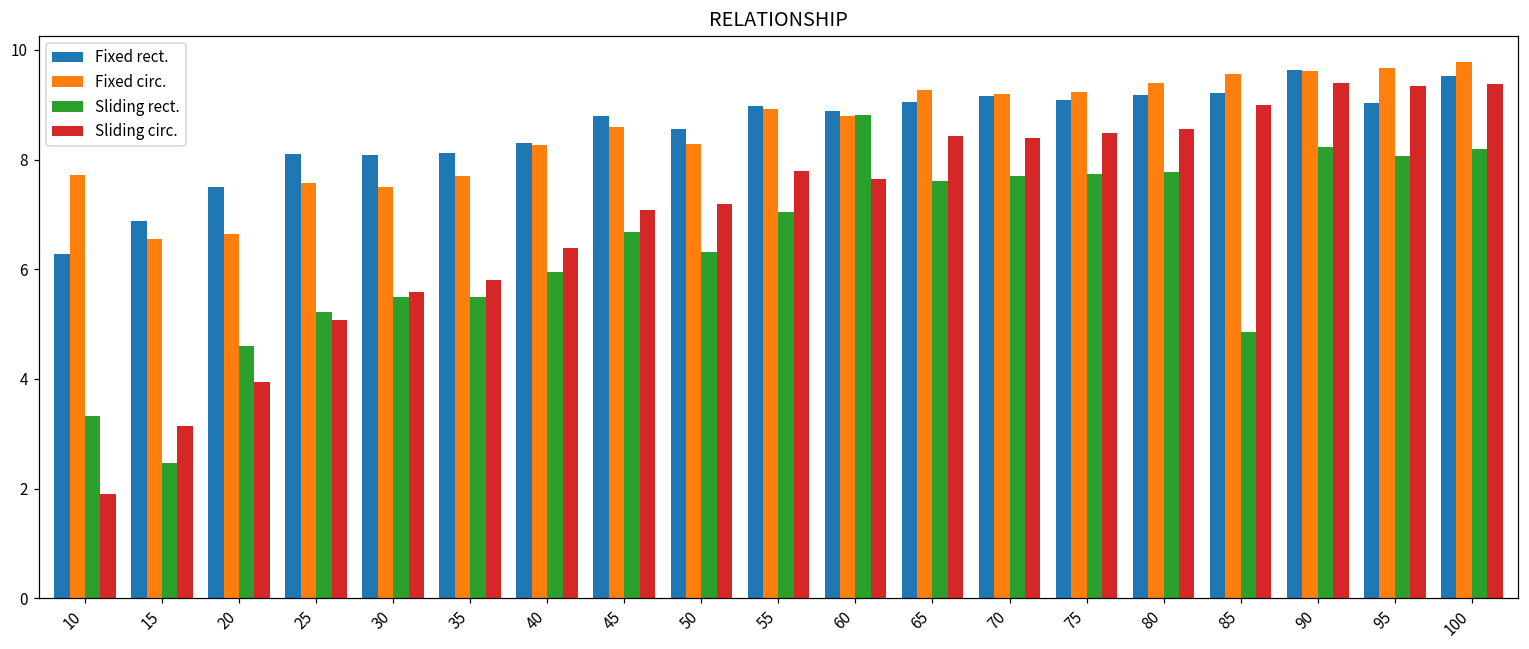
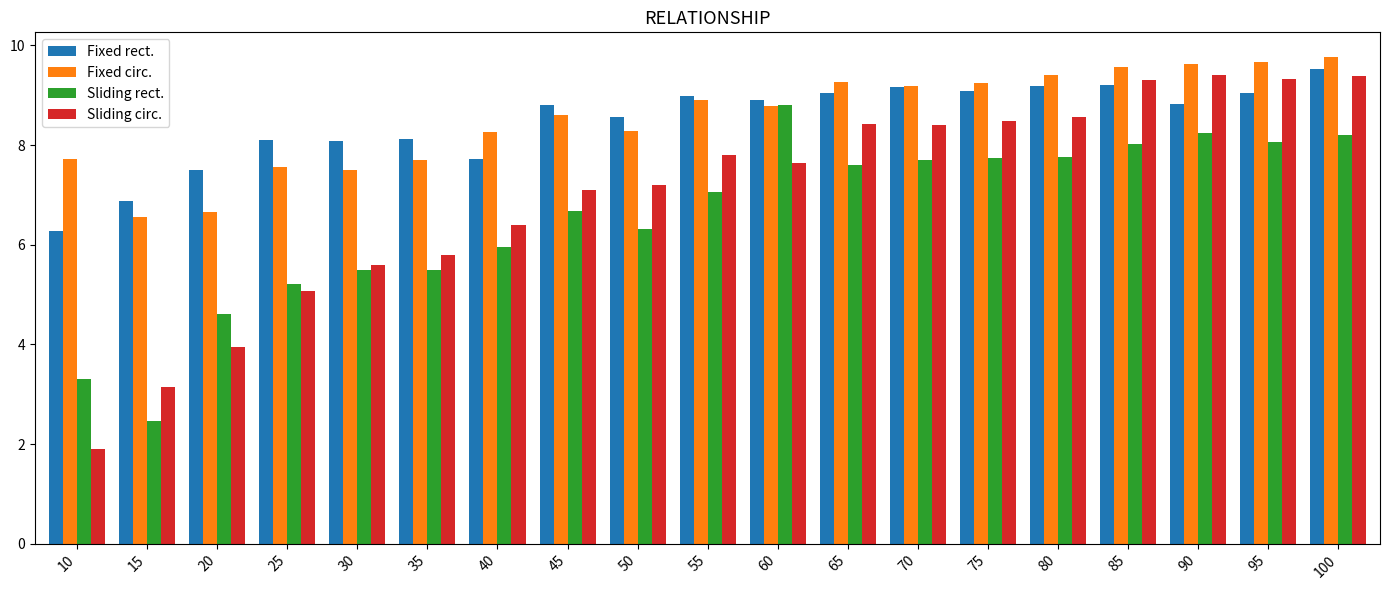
  {
    "Fixed rect.": {
      "10": 6.3,
      "15": 6.9,
      "20": 7.5,
      "25": 8.1,
      "30": 8.1,
      "35": 8.1,
-     "40": 8.3,
+     "40": 7.7,
      "45": 8.8,
      "50": 8.6,
      "55": 9.0,
      "60": 8.9,
      "65": 9.1,
      "70": 9.2,
      "75": 9.1,
      "80": 9.2,
      "85": 9.2,
-     "90": 9.6,
+     "90": 8.8,
      "95": 9.0,
      "100": 9.5
    },
    "Fixed circ.": {
      "10": 7.7,
      "15": 6.6,
      "20": 6.6,
      "25": 7.6,
      "30": 7.5,
      "35": 7.7,
      "40": 8.3,
      "45": 8.6,
      "50": 8.3,
      "55": 8.9,
      "60": 8.8,
      "65": 9.3,
      "70": 9.2,
      "75": 9.2,
      "80": 9.4,
      "85": 9.6,
      "90": 9.6,
      "95": 9.7,
      "100": 9.8
    },
    "Sliding rect.": {
      "10": 3.3,
      "15": 2.5,
      "20": 4.6,
      "25": 5.2,
      "30": 5.5,
      "35": 5.5,
      "40": 5.9,
      "45": 6.7,
      "50": 6.3,
      "55": 7.0,
      "60": 8.8,
      "65": 7.6,
      "70": 7.7,
      "75": 7.7,
      "80": 7.8,
-     "85": 4.9,
+     "85": 8.0,
      "90": 8.2,
      "95": 8.1,
      "100": 8.2
    },
    "Sliding circ.": {
      "10": 1.9,
      "15": 3.1,
      "20": 3.9,
      "25": 5.1,
      "30": 5.6,
      "35": 5.8,
      "40": 6.4,
      "45": 7.1,
      "50": 7.2,
      "55": 7.8,
      "60": 7.6,
      "65": 8.4,
      "70": 8.4,
      "75": 8.5,
      "80": 8.6,
-     "85": 9.0,
+     "85": 9.3,
      "90": 9.4,
      "95": 9.3,
      "100": 9.4
    }
  }
